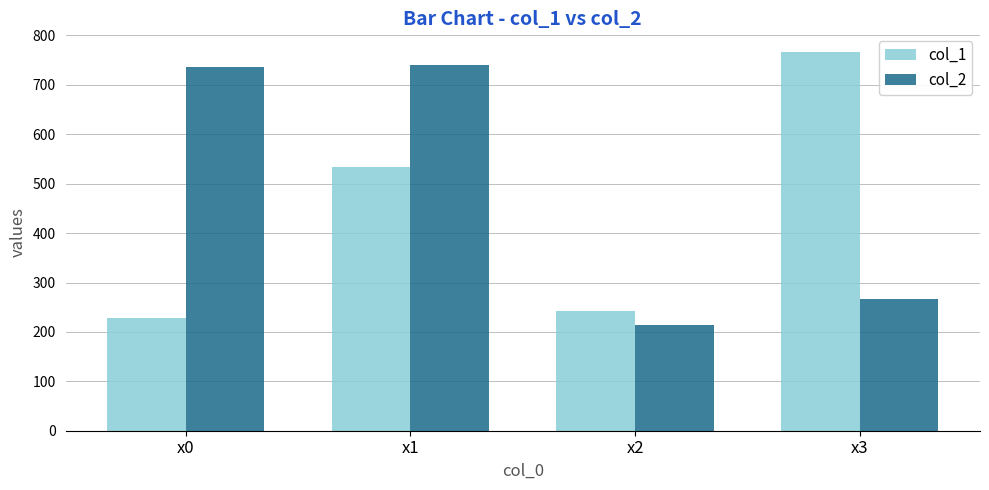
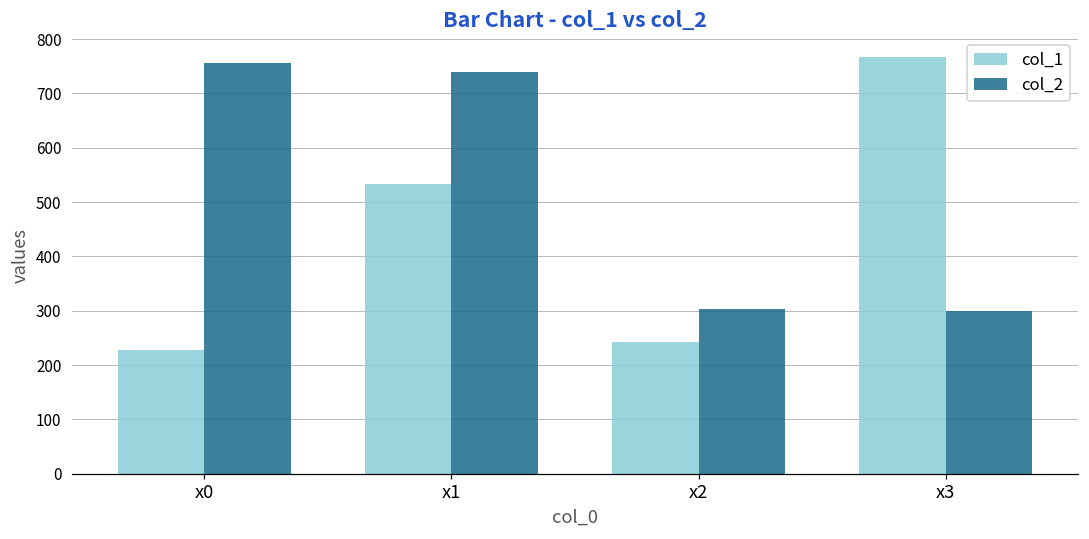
  {
    "col_1": {
      "x0": 230,
      "x1": 530,
      "x2": 240,
      "x3": 770
    },
    "col_2": {
-     "x0": 740,
+     "x0": 760,
      "x1": 740,
-     "x2": 210,
-     "x3": 270
+     "x2": 300,
+     "x3": 300
    }
  }
